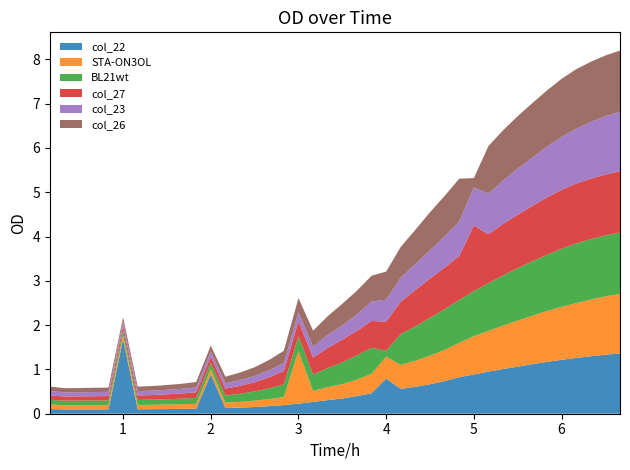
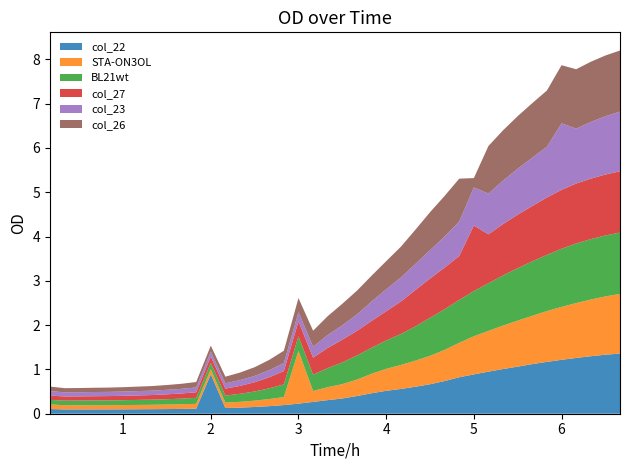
  {
    "col_22": {
-     "1": 1.7,
+     "1": 0.1,
      "2": 0.9,
      "3": 0.2,
-     "4": 0.8,
+     "4": 0.5,
      "5": 0.9,
      "6": 1.2
    },
    "STA-ON3OL": {
      "1": 0.1,
      "2": 0.1,
      "3": 1.2,
      "4": 0.5,
      "5": 0.9,
      "6": 1.2
    },
    "BL21wt": {
      "1": 0.1,
      "2": 0.1,
      "3": 0.3,
-     "4": 0.1,
+     "4": 0.6,
      "5": 1.0,
      "6": 1.3
    },
    "col_27": {
      "1": 0.1,
      "2": 0.1,
      "3": 0.3,
      "4": 0.7,
      "5": 1.5,
      "6": 1.3
    },
    "col_23": {
      "1": 0.1,
      "2": 0.1,
      "3": 0.2,
      "4": 0.5,
      "5": 0.9,
-     "6": 1.2
+     "6": 1.5
    },
    "col_26": {
      "1": 0.1,
      "2": 0.1,
      "3": 0.3,
      "4": 0.6,
      "5": 0.2,
      "6": 1.3
    }
  }
